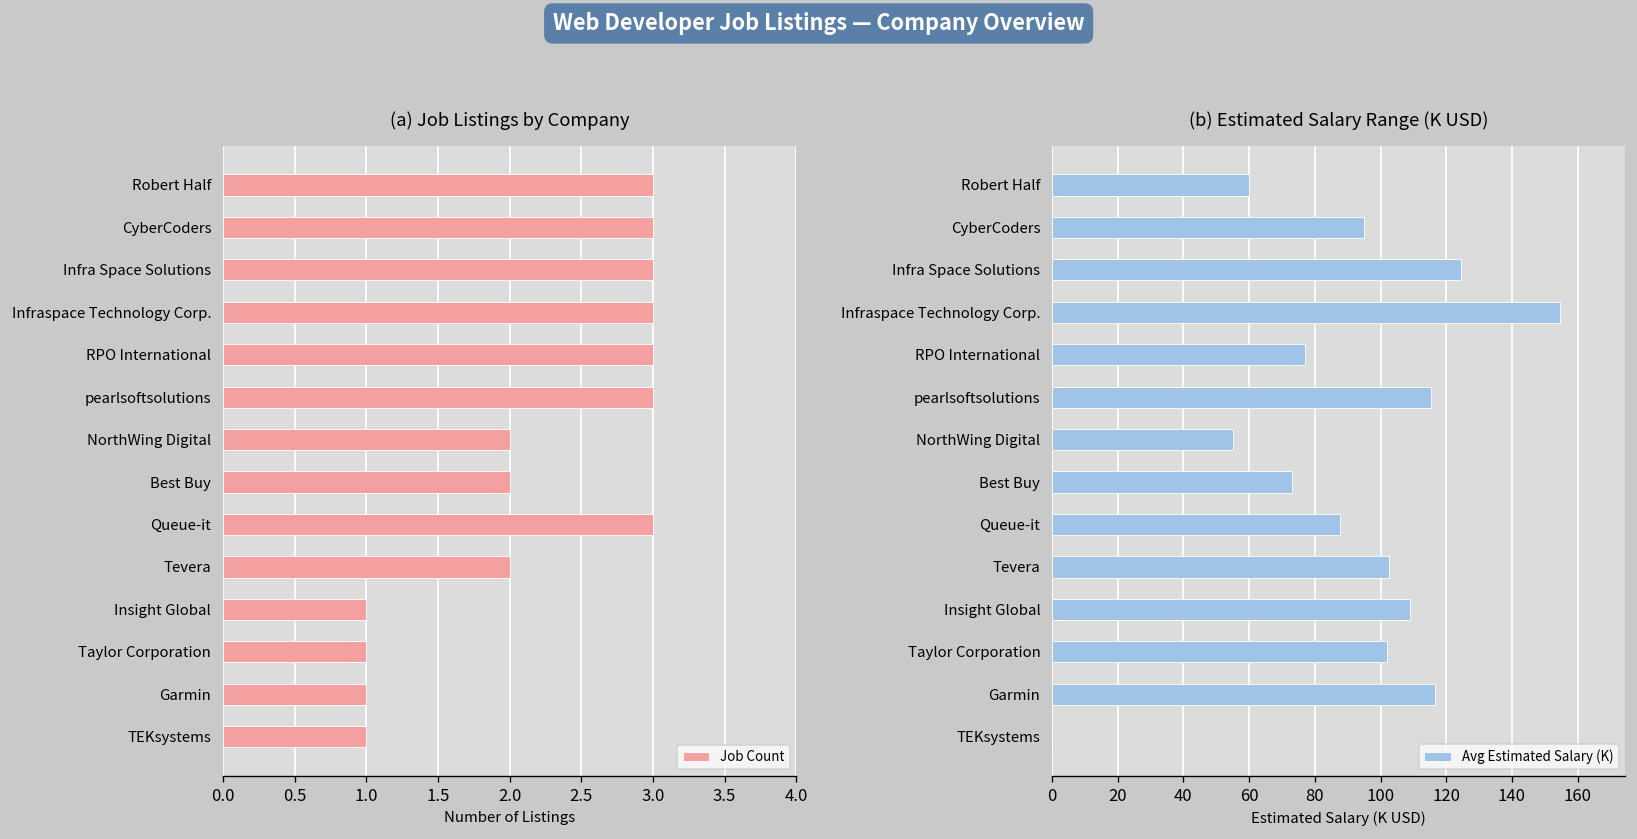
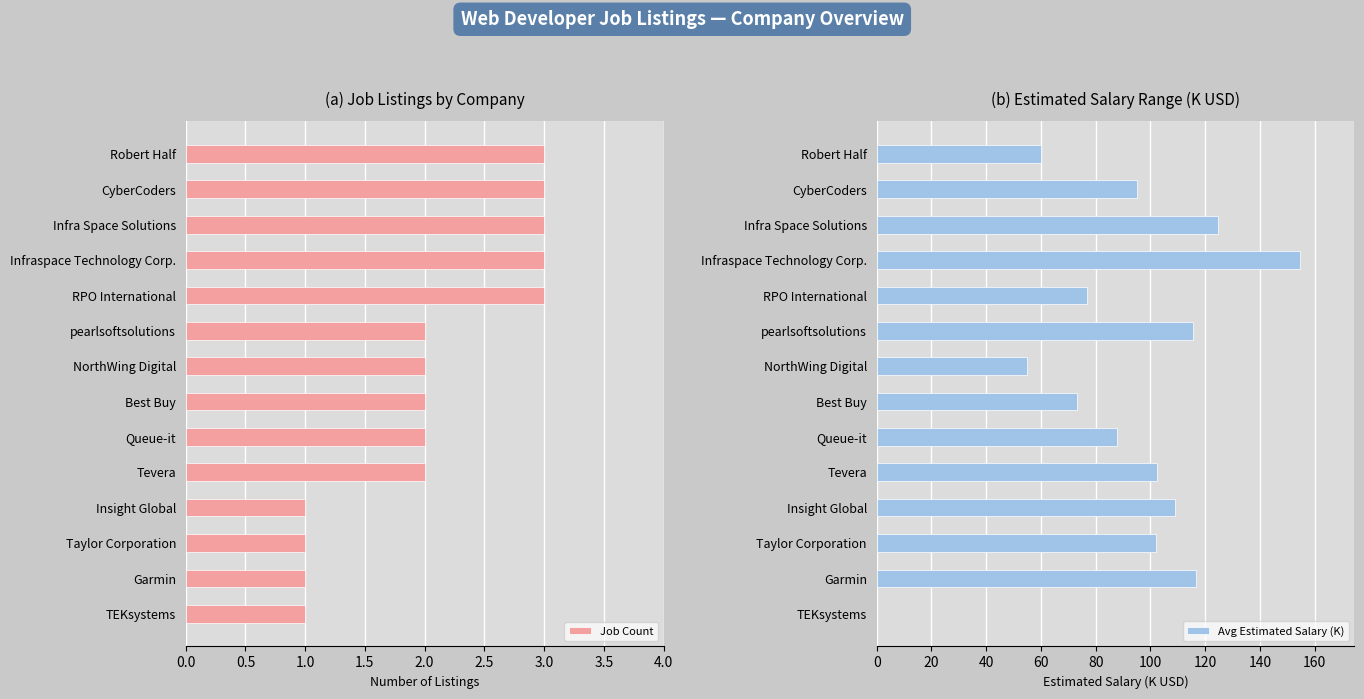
  {
    "(a) Job Listings by Company": {
      "Robert Half": 3,
      "CyberCoders": 3,
      "Infra Space Solutions": 3,
      "Infraspace Technology Corp.": 3,
      "RPO International": 3,
-     "pearlsoftsolutions": 3,
+     "pearlsoftsolutions": 2,
      "NorthWing Digital": 2,
      "Best Buy": 2,
-     "Queue-it": 3,
+     "Queue-it": 2,
      "Tevera": 2,
      "Insight Global": 1,
      "Taylor Corporation": 1,
      "Garmin": 1,
      "TEKsystems": 1
    },
    "(b) Estimated Salary Range (K USD)": {
      "Robert Half": 60,
      "CyberCoders": 95,
      "Infra Space Solutions": 125,
      "Infraspace Technology Corp.": 155,
      "RPO International": 77,
      "pearlsoftsolutions": 116,
      "NorthWing Digital": 55,
      "Best Buy": 73,
      "Queue-it": 88,
      "Tevera": 103,
      "Insight Global": 109,
      "Taylor Corporation": 102,
      "Garmin": 117,
      "TEKsystems": 0
    }
  }
